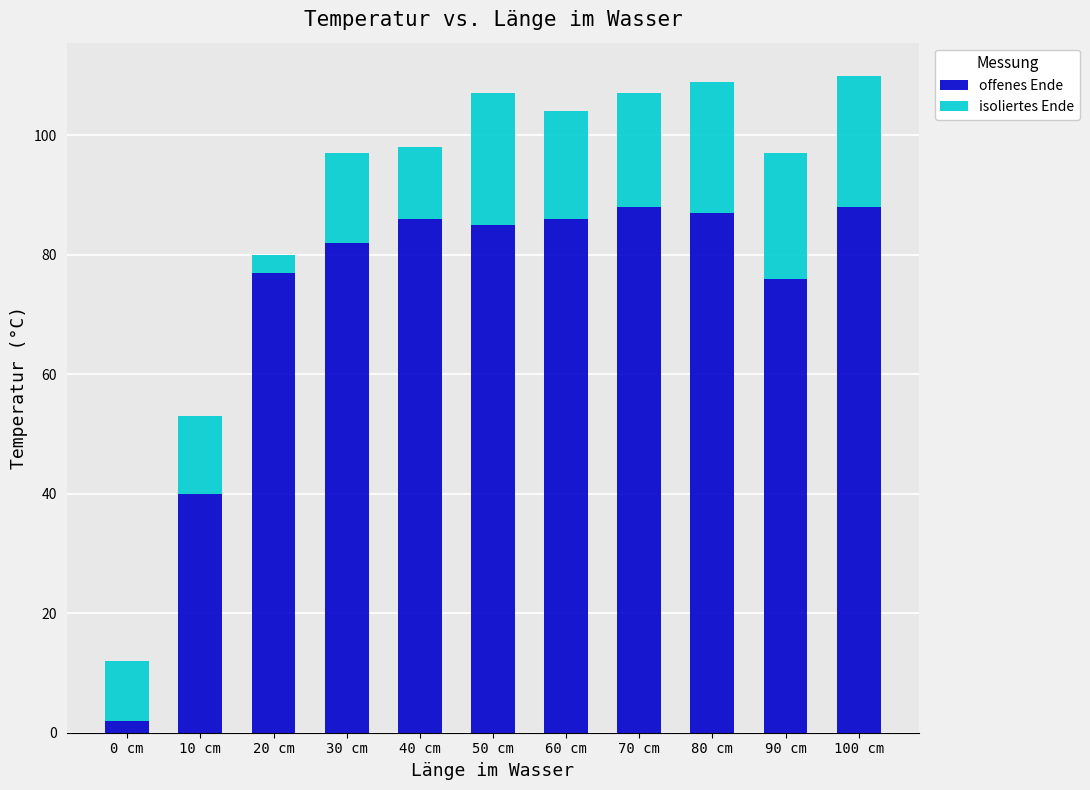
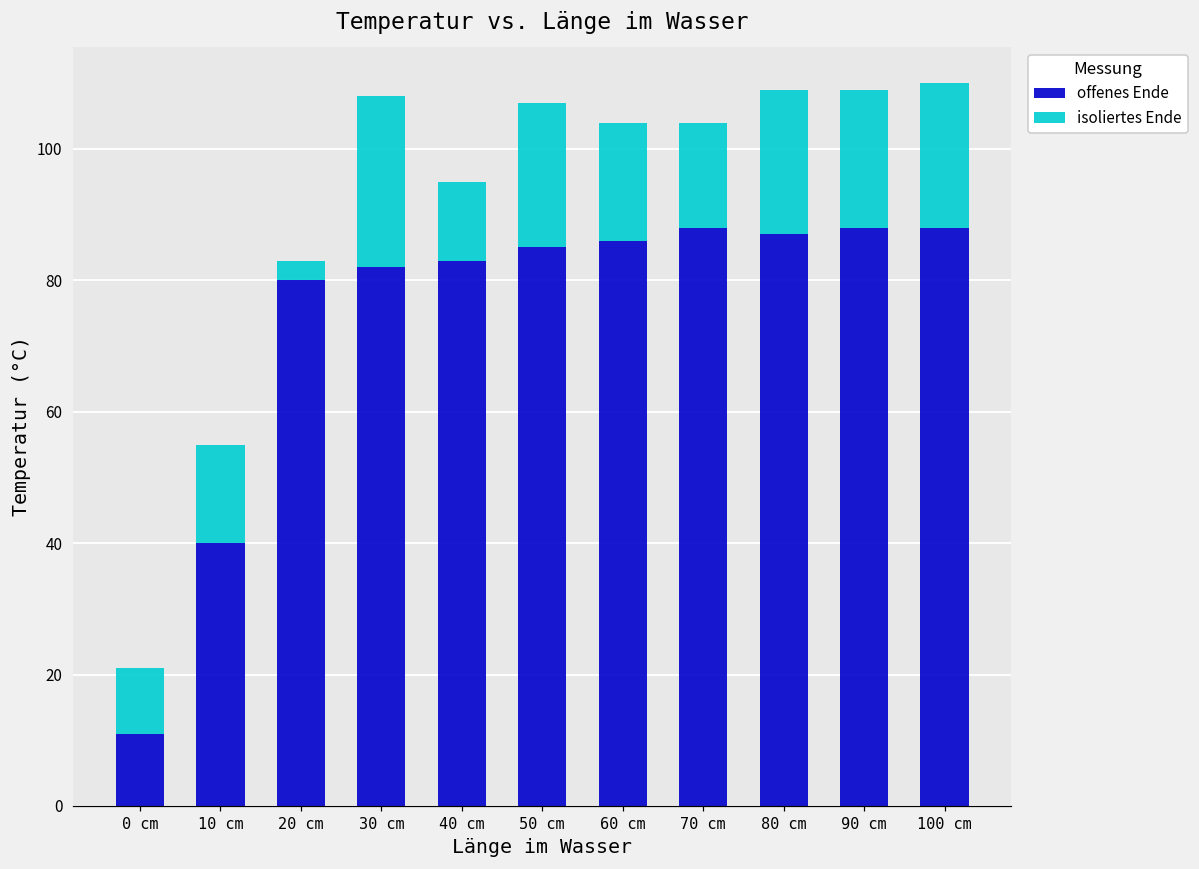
  {
    "offenes Ende": {
-     "0 cm": 2,
+     "0 cm": 11,
      "10 cm": 40,
-     "20 cm": 77,
+     "20 cm": 80,
      "30 cm": 82,
-     "40 cm": 86,
+     "40 cm": 83,
      "50 cm": 85,
      "60 cm": 86,
      "70 cm": 88,
      "80 cm": 87,
-     "90 cm": 76,
+     "90 cm": 88,
      "100 cm": 88
    },
    "isoliertes Ende": {
      "0 cm": 10,
-     "10 cm": 13,
+     "10 cm": 15,
      "20 cm": 3,
-     "30 cm": 15,
+     "30 cm": 26,
      "40 cm": 12,
      "50 cm": 22,
      "60 cm": 18,
-     "70 cm": 19,
+     "70 cm": 16,
      "80 cm": 22,
      "90 cm": 21,
      "100 cm": 22
    }
  }
